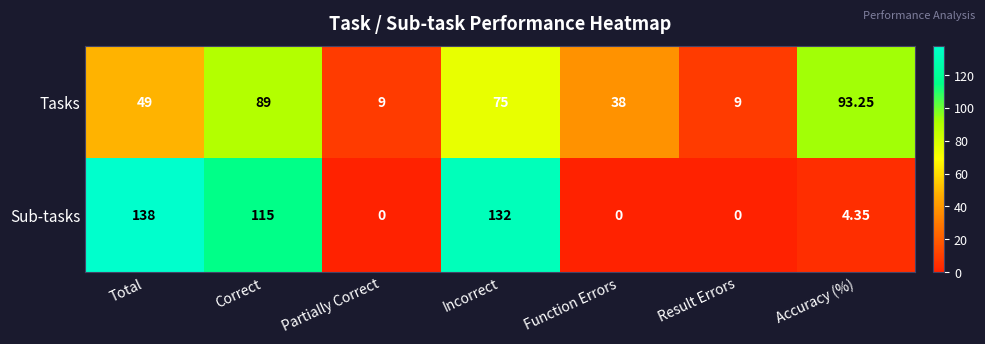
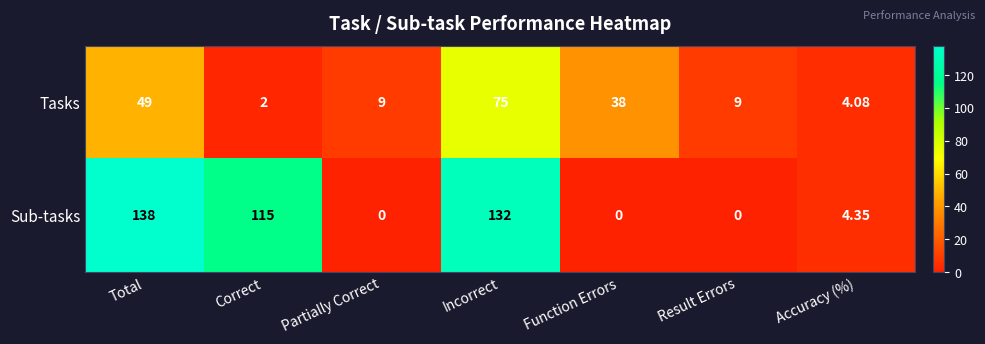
  {
    "Tasks": {
      "Total": 49,
-     "Correct": 89,
+     "Correct": 2,
      "Partially Correct": 9,
      "Incorrect": 75,
      "Function Errors": 38,
      "Result Errors": 9,
-     "Accuracy (%)": 93.25
+     "Accuracy (%)": 4.08
    },
    "Sub-tasks": {
      "Total": 138,
      "Correct": 115,
      "Partially Correct": 0,
      "Incorrect": 132,
      "Function Errors": 0,
      "Result Errors": 0,
      "Accuracy (%)": 4.35
    }
  }
